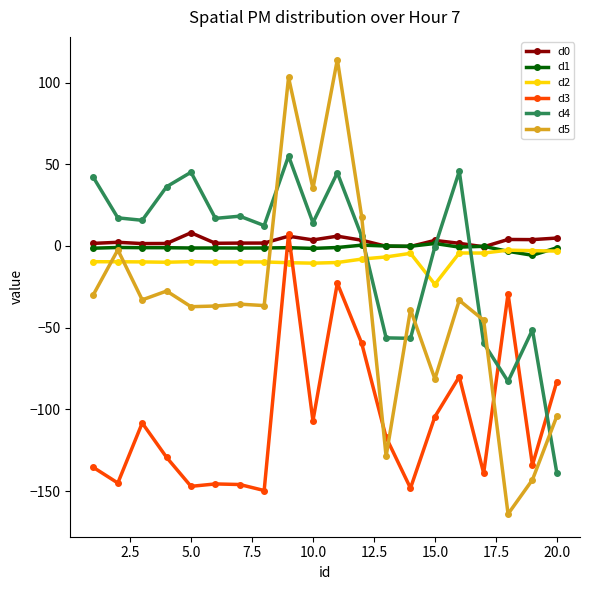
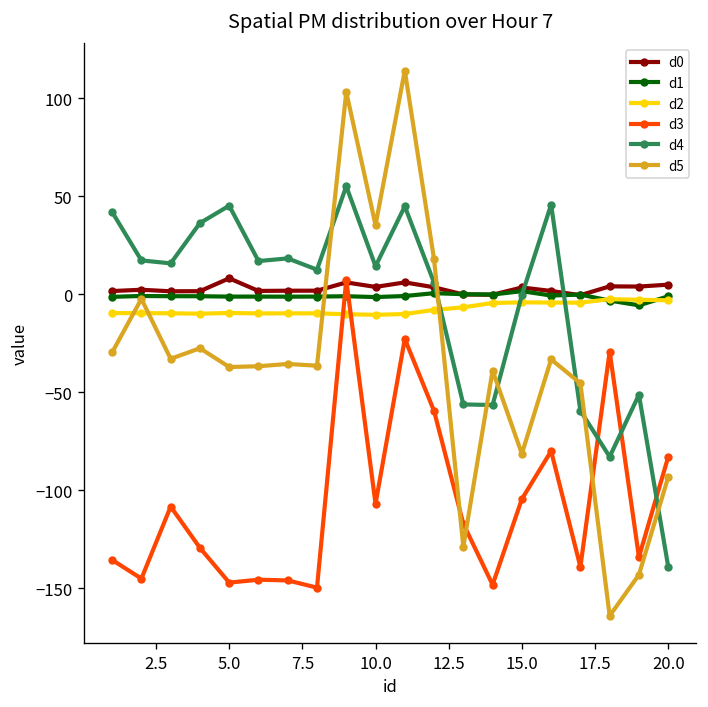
  {
    "d0": {
      "5.0": 8,
      "10.0": 4,
      "15.0": 3,
      "20.0": 5
    },
    "d1": {
      "5.0": -1,
      "10.0": -1,
      "15.0": 2,
      "20.0": -1
    },
    "d2": {
      "5.0": -10,
      "10.0": -11,
-     "15.0": -23,
+     "15.0": -4,
      "20.0": -3
    },
    "d3": {
      "5.0": -147,
      "10.0": -107,
      "15.0": -104,
      "20.0": -83
    },
    "d4": {
      "5.0": 45,
      "10.0": 14,
      "15.0": 0,
      "20.0": -139
    },
    "d5": {
      "5.0": -37,
      "10.0": 35,
      "15.0": -81,
-     "20.0": -104
+     "20.0": -93
    }
  }
